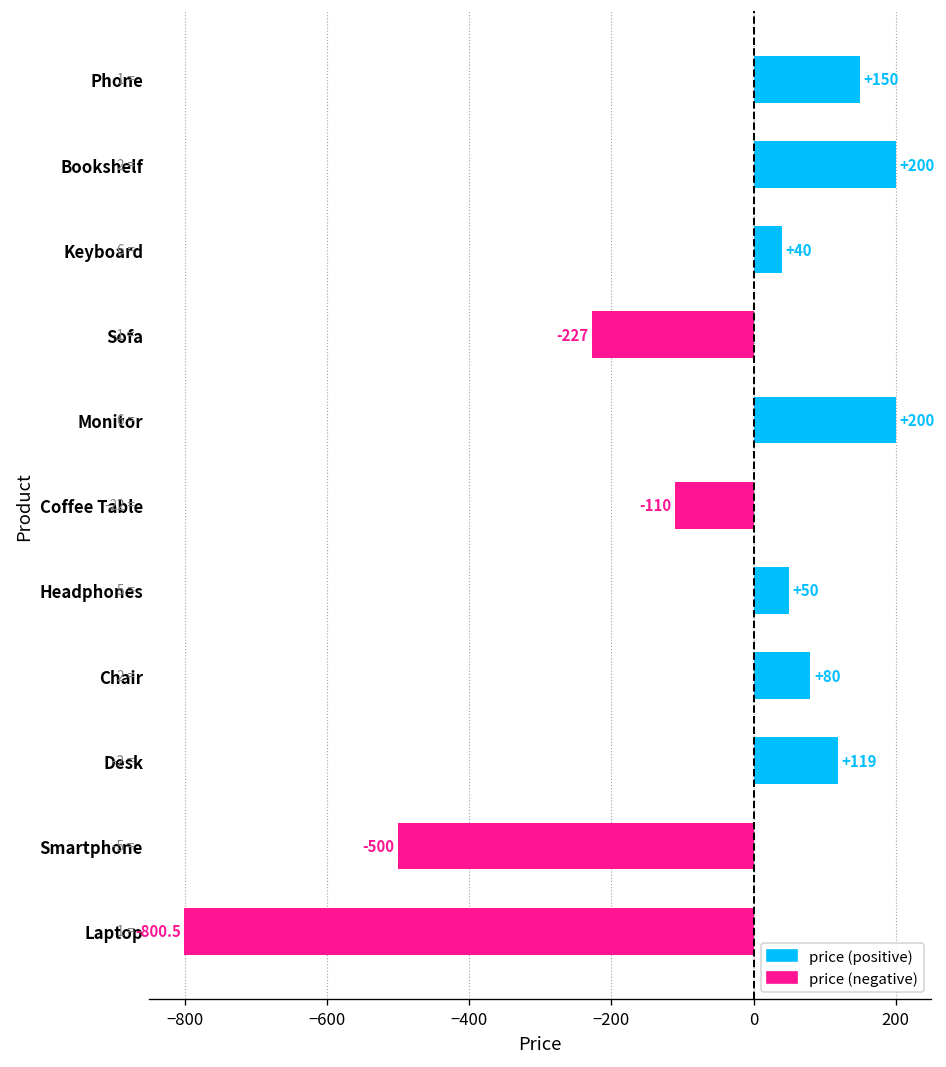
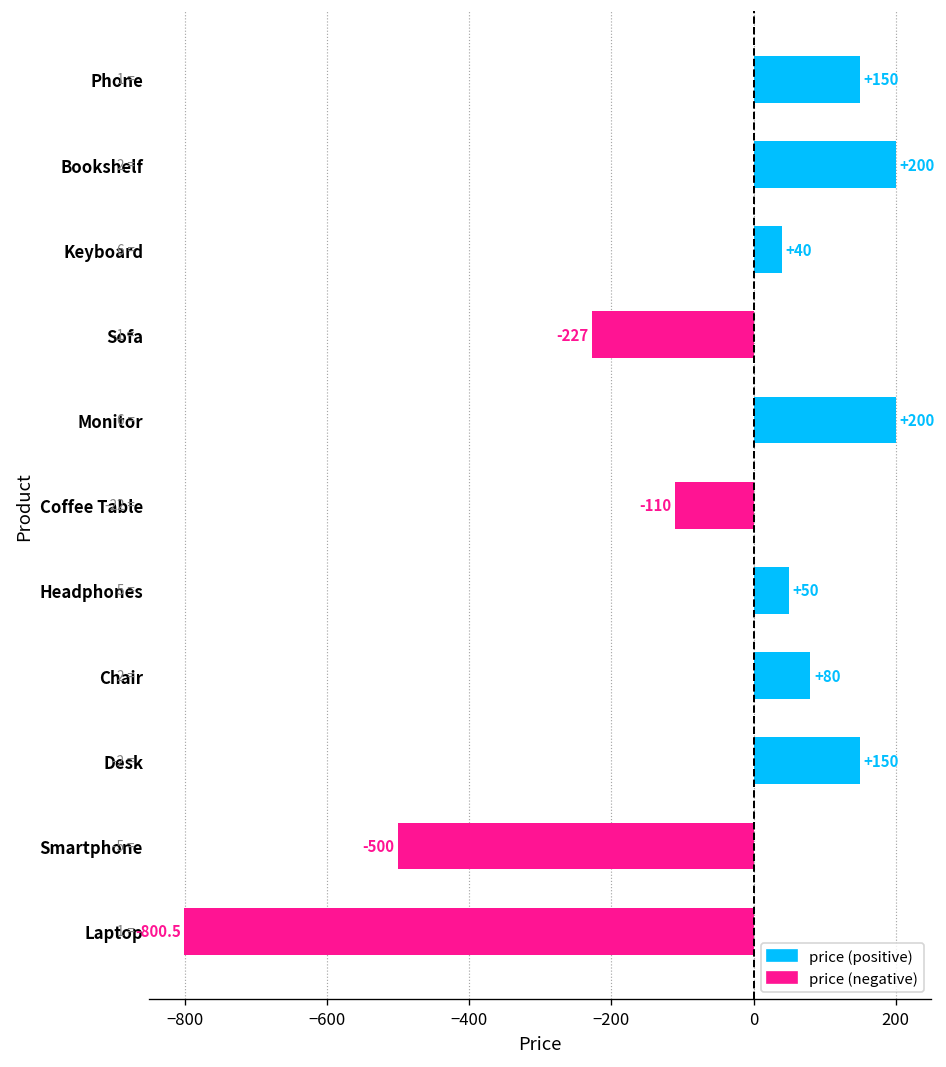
  {
    "Phone": "+150",
    "Bookshelf": "+200",
    "Keyboard": "+40",
    "Sofa": "-227",
    "Monitor": "+200",
    "Coffee Table": "-110",
    "Headphones": "+50",
    "Chair": "+80",
-   "Desk": "+119",
+   "Desk": "+150",
    "Smartphone": "-500",
    "Laptop": "-800.5"
  }
